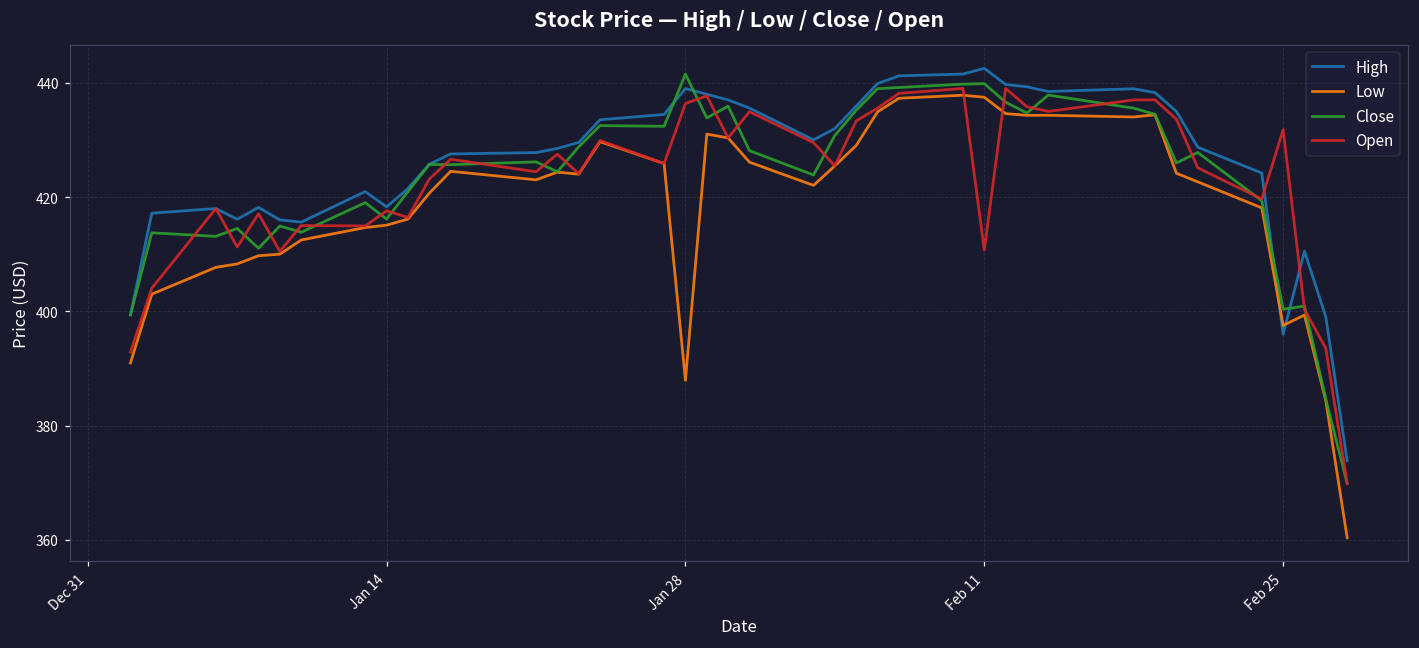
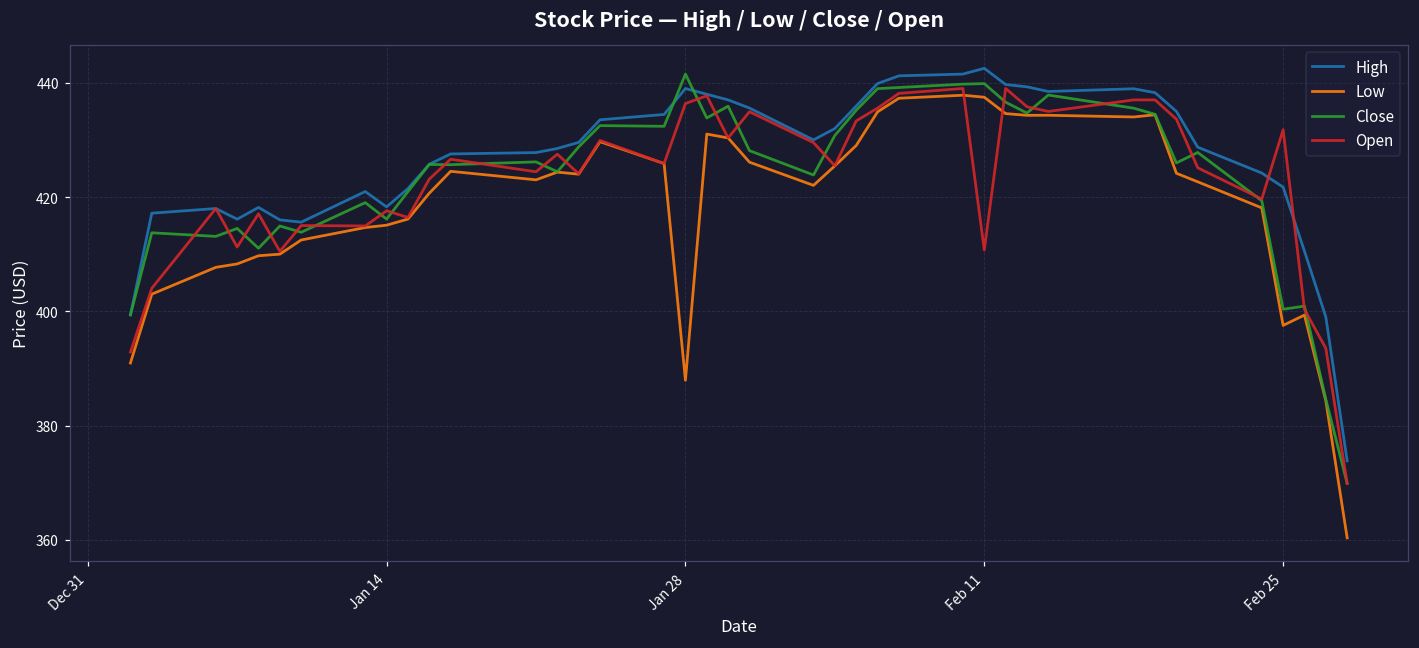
  {
    "High": {
      "Jan 14": 418,
      "Jan 28": 439,
      "Feb 11": 443,
-     "Feb 25": 396
+     "Feb 25": 422
    },
    "Low": {
      "Jan 14": 415,
      "Jan 28": 388,
      "Feb 11": 437,
      "Feb 25": 398
    },
    "Close": {
      "Jan 14": 416,
      "Jan 28": 442,
      "Feb 11": 440,
      "Feb 25": 400
    },
    "Open": {
      "Jan 14": 418,
      "Jan 28": 436,
      "Feb 11": 411,
      "Feb 25": 432
    }
  }
